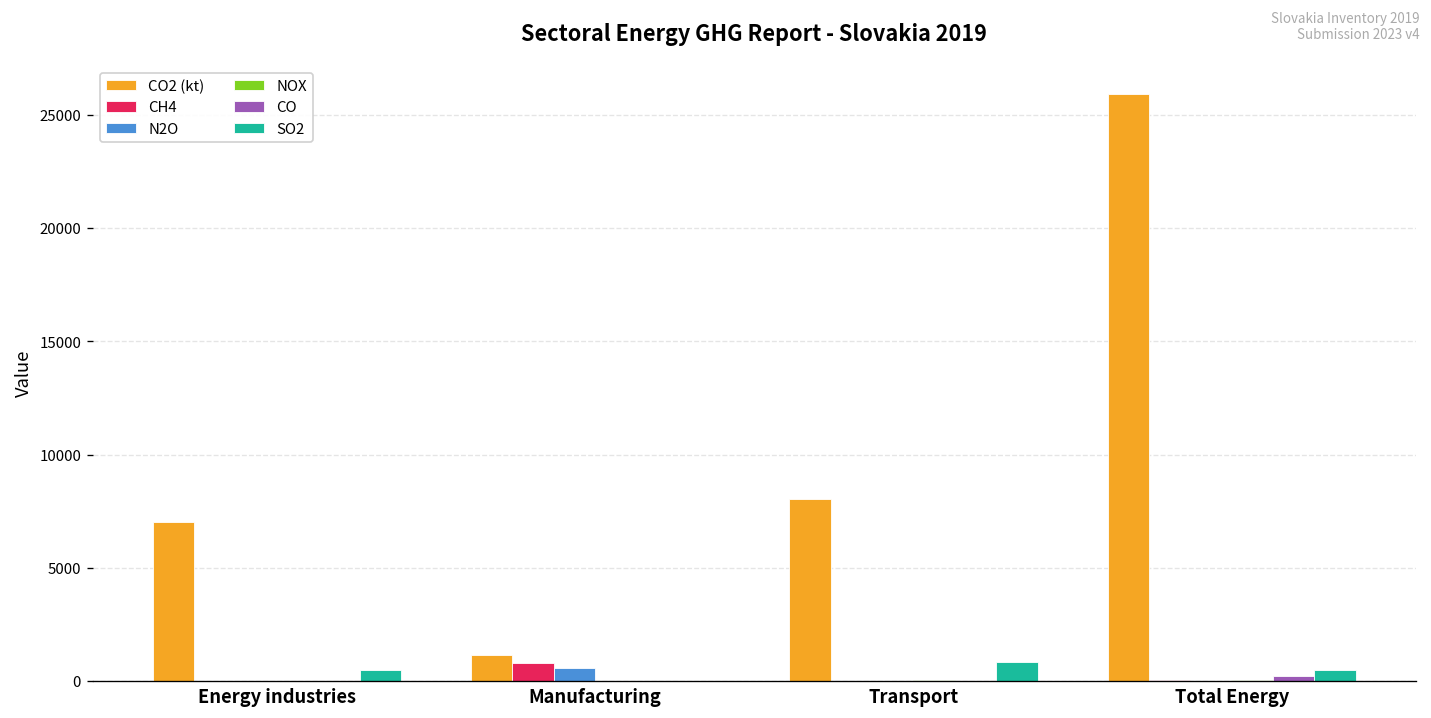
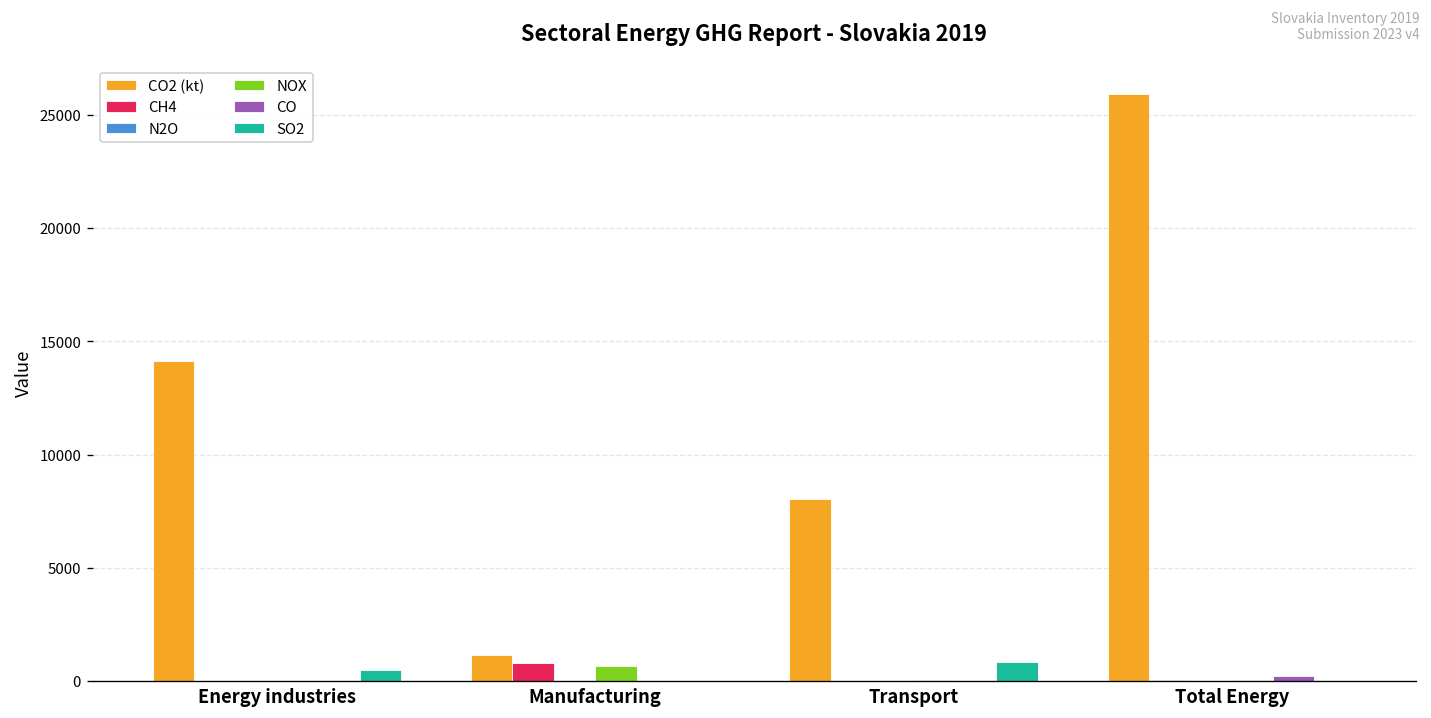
  {
    "CO2 (kt)": {
-     "Energy industries": 7000,
+     "Energy industries": 14100,
      "Manufacturing": 1100,
      "Transport": 8000,
      "Total Energy": 25900
    },
    "CH4": {
      "Manufacturing": 800
    },
    "N2O": {
-     "Manufacturing": 600
+     "Manufacturing": 0
    },
    "NOX": {
-     "Manufacturing": 0
+     "Manufacturing": 700
    },
    "CO": {
      "Total Energy": 200
    },
    "SO2": {
      "Energy industries": 500,
      "Transport": 800,
-     "Total Energy": 500
+     "Total Energy": 0
    }
  }
